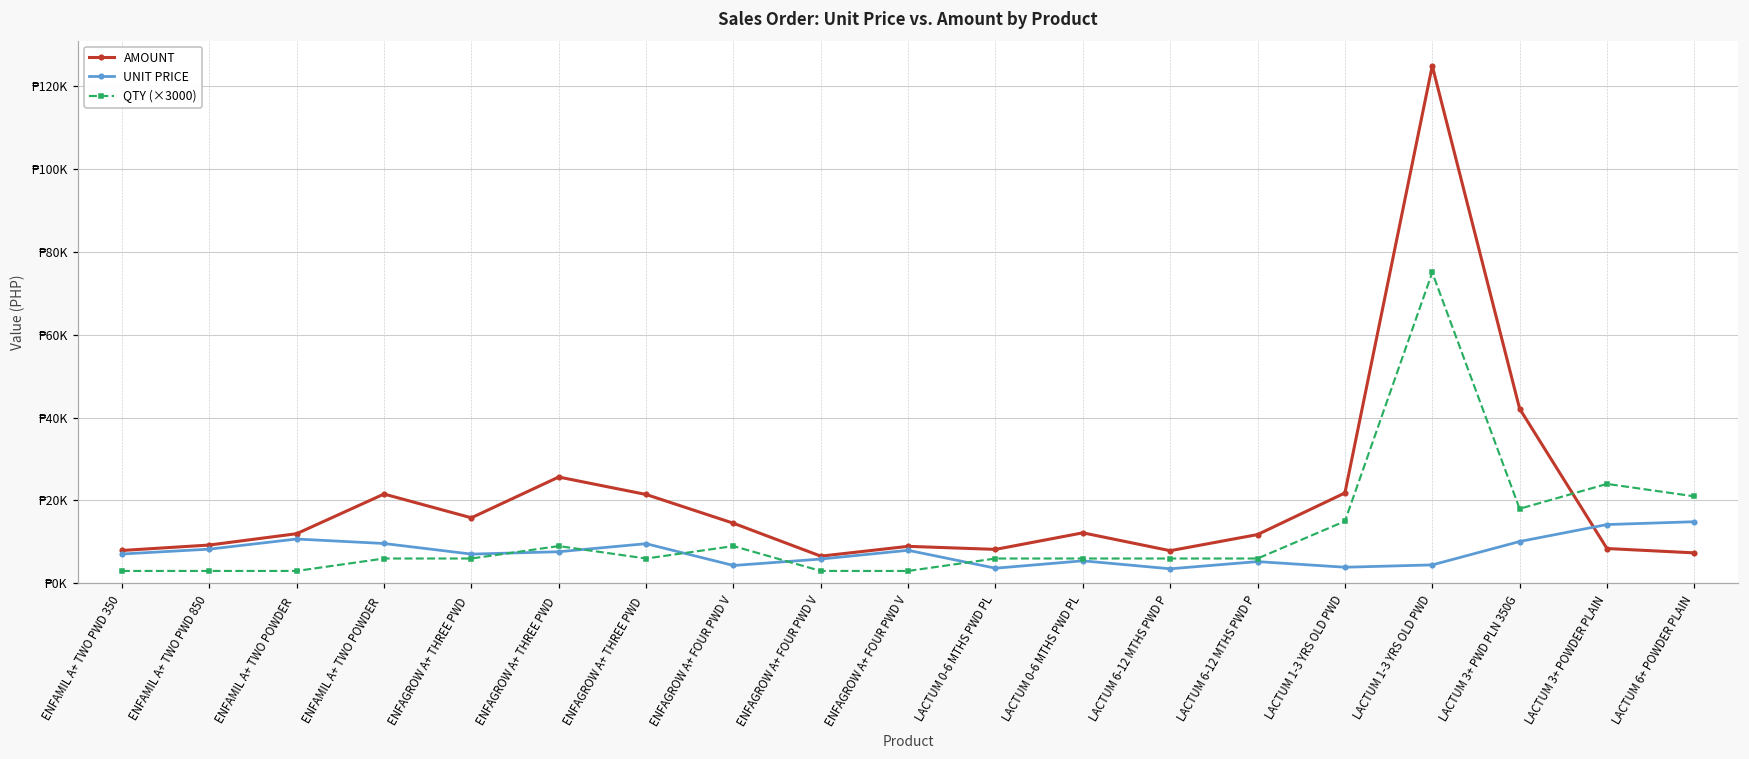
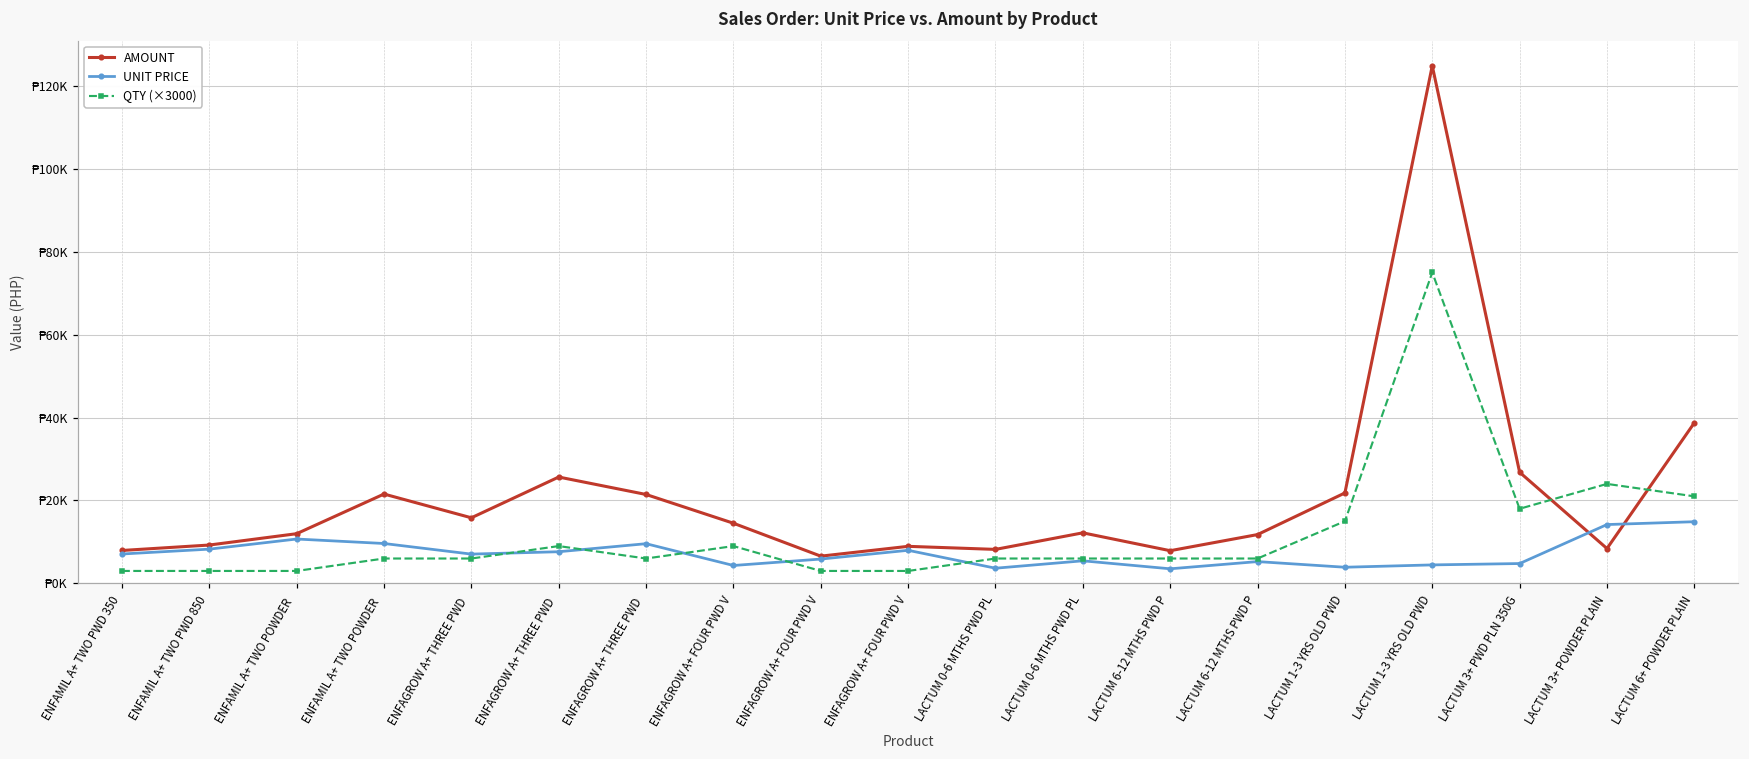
  {
    "AMOUNT": {
      "ENFAMIL A+ TWO PWD 350": "₱8000",
      "ENFAMIL A+ TWO PWD 850": "₱9000",
-     "LACTUM 3+ PWD PLN 350G": "₱42000",
+     "LACTUM 3+ PWD PLN 350G": "₱27000",
      "LACTUM 3+ POWDER PLAIN": "₱8000",
-     "LACTUM 6+ POWDER PLAIN": "₱7000"
+     "LACTUM 6+ POWDER PLAIN": "₱39000"
    },
    "UNIT PRICE": {
      "ENFAMIL A+ TWO PWD 350": "₱7000",
      "ENFAMIL A+ TWO PWD 850": "₱8000",
-     "LACTUM 3+ PWD PLN 350G": "₱10000",
+     "LACTUM 3+ PWD PLN 350G": "₱5000",
      "LACTUM 3+ POWDER PLAIN": "₱14000",
      "LACTUM 6+ POWDER PLAIN": "₱15000"
    },
    "QTY (×3000)": {
      "ENFAMIL A+ TWO PWD 350": "₱3000",
      "ENFAMIL A+ TWO PWD 850": "₱3000",
      "LACTUM 3+ PWD PLN 350G": "₱18000",
      "LACTUM 3+ POWDER PLAIN": "₱24000",
      "LACTUM 6+ POWDER PLAIN": "₱21000"
    }
  }
